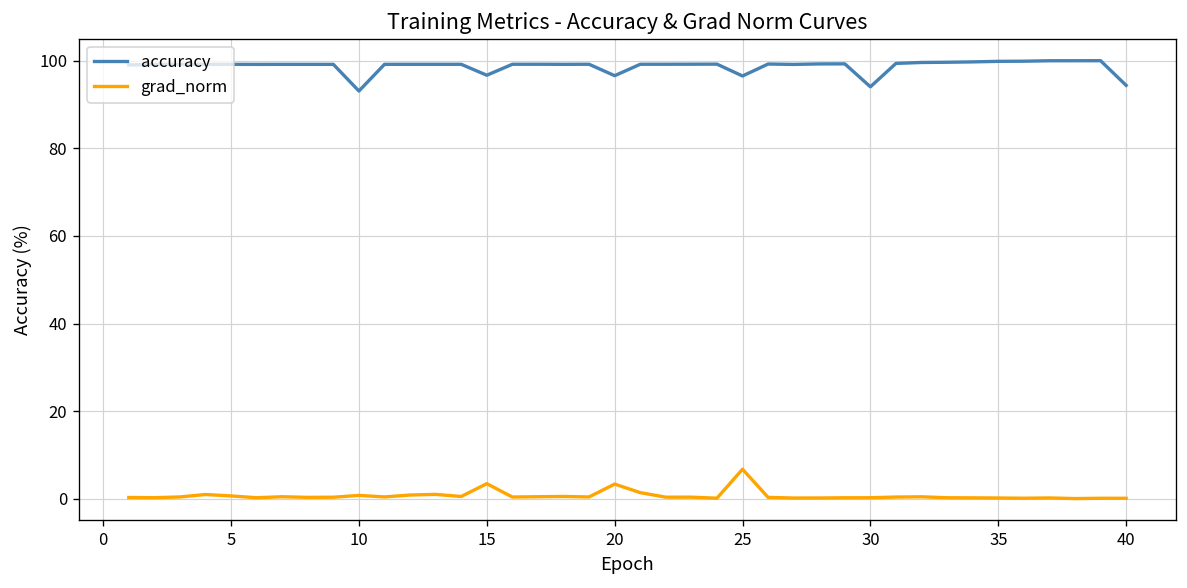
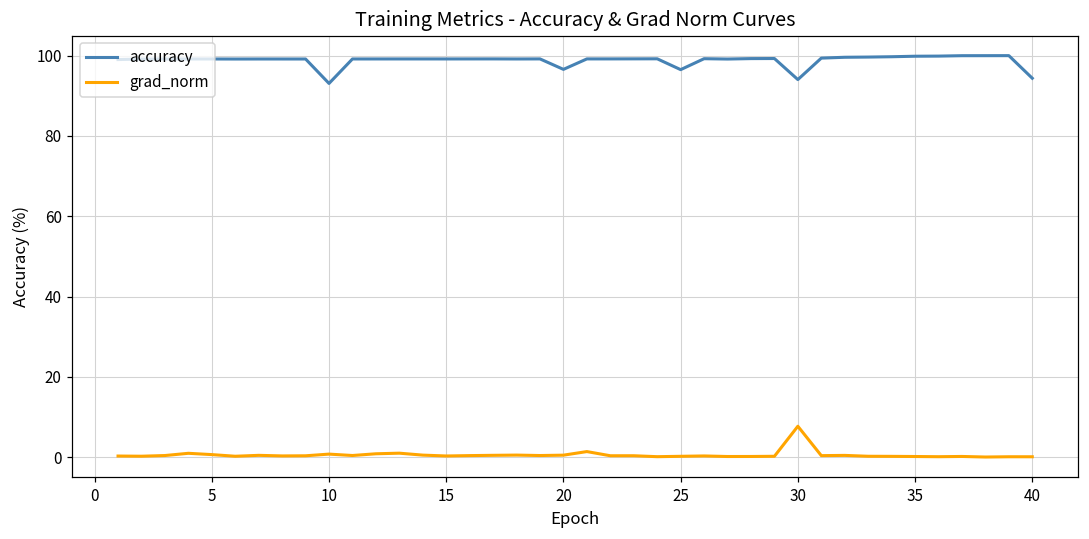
  {
    "accuracy": {
      "10": 93,
-     "15": 97,
+     "15": 99,
      "20": 97,
      "25": 97,
      "30": 94,
      "35": 100,
      "40": 94
    },
    "grad_norm": {
      "5": 1,
      "10": 1,
-     "15": 3,
-     "20": 3,
-     "25": 7,
-     "30": 0,
+     "15": 0,
+     "20": 1,
+     "25": 0,
+     "30": 8,
      "35": 0,
      "40": 0
    }
  }
